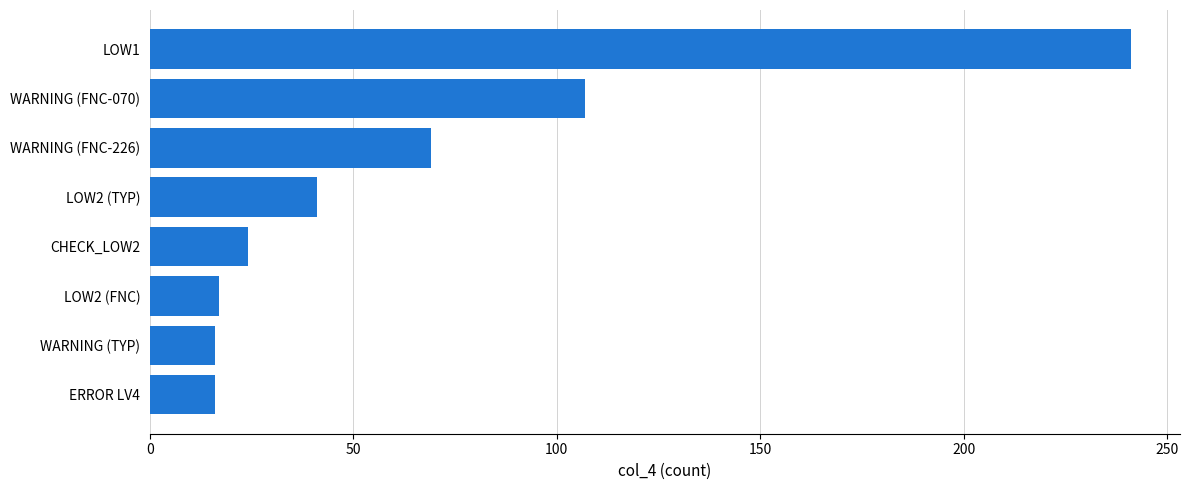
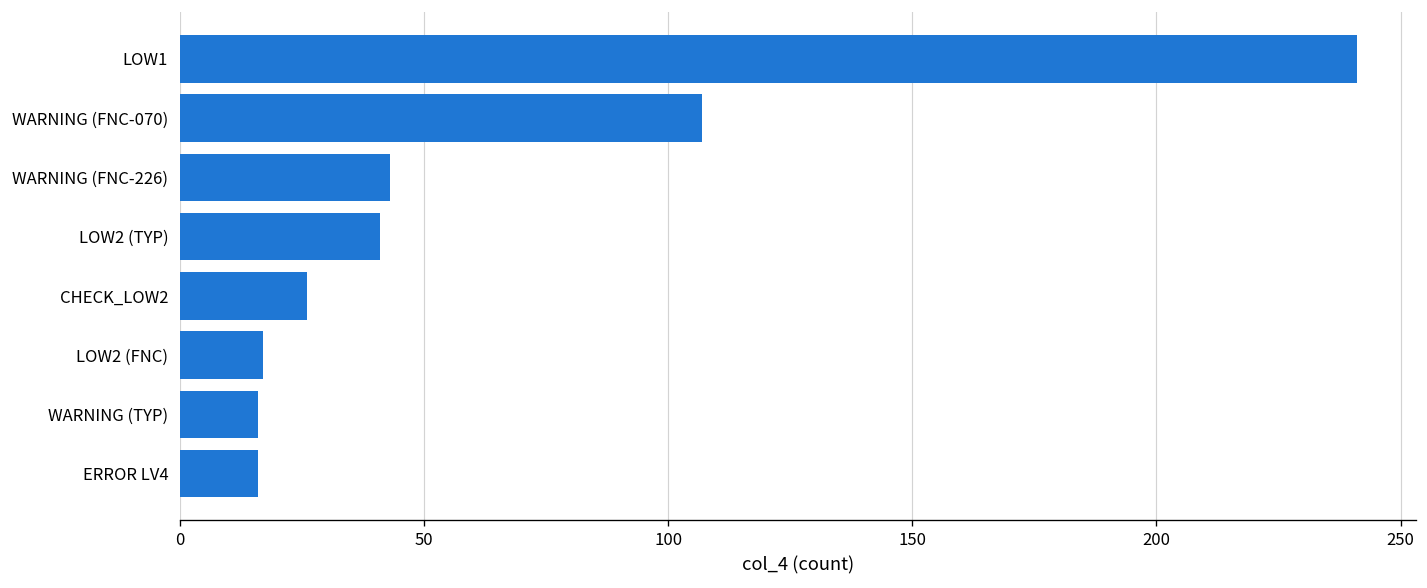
  {
    "LOW1": 241,
    "WARNING (FNC-070)": 107,
-   "WARNING (FNC-226)": 69,
+   "WARNING (FNC-226)": 43,
    "LOW2 (TYP)": 41,
-   "CHECK_LOW2": 24,
+   "CHECK_LOW2": 26,
    "LOW2 (FNC)": 17,
    "WARNING (TYP)": 16,
    "ERROR LV4": 16
  }
